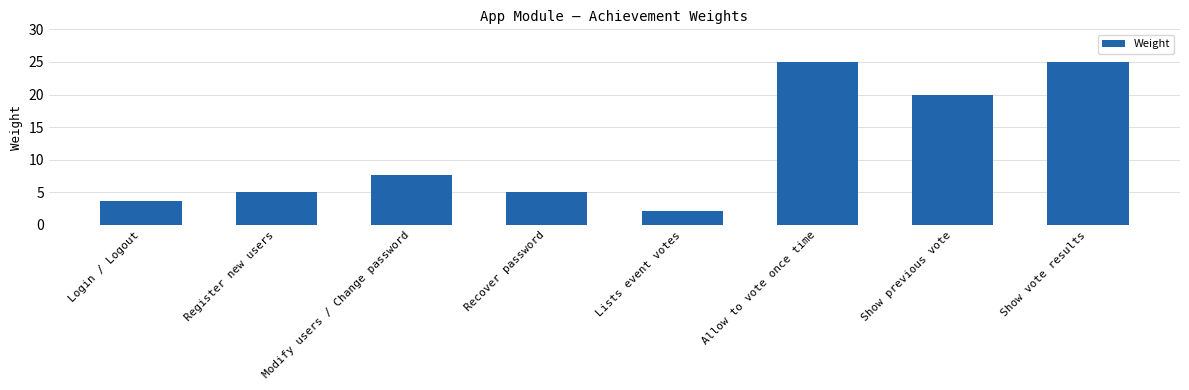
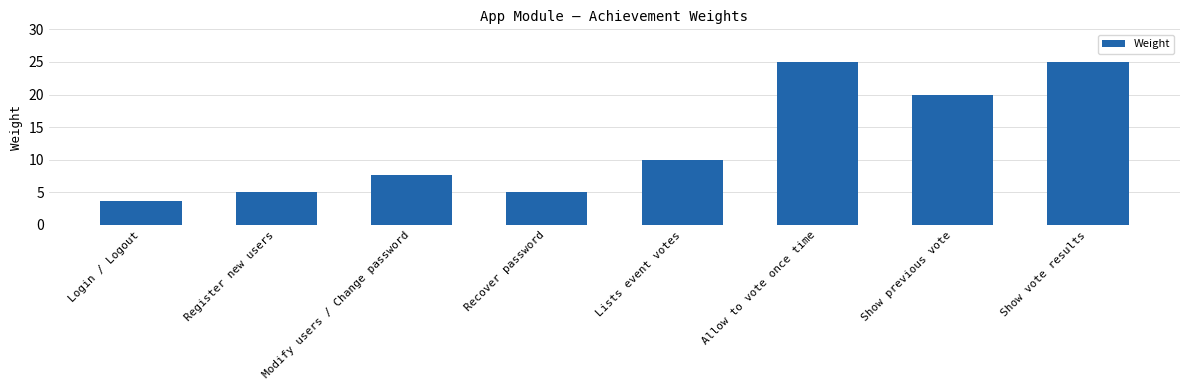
  {
    "Login / Logout": 4,
    "Register new users": 5,
    "Modify users / Change password": 8,
    "Recover password": 5,
-   "Lists event votes": 2,
+   "Lists event votes": 10,
    "Allow to vote once time": 25,
    "Show previous vote": 20,
    "Show vote results": 25
  }
